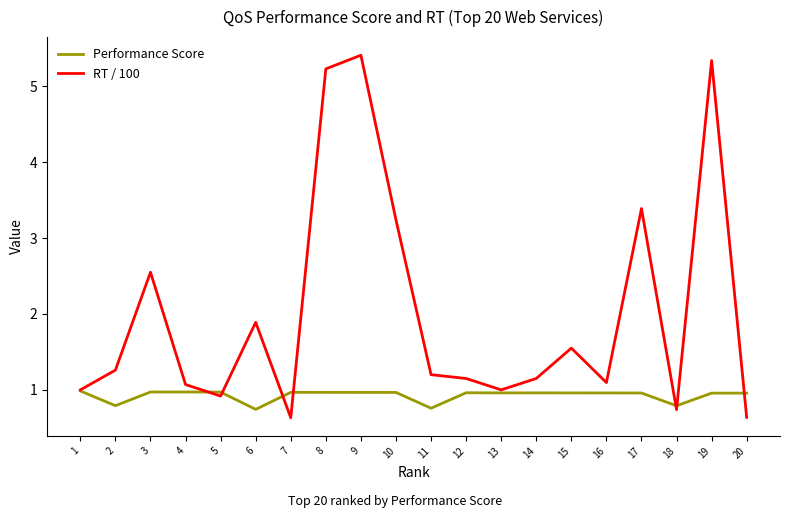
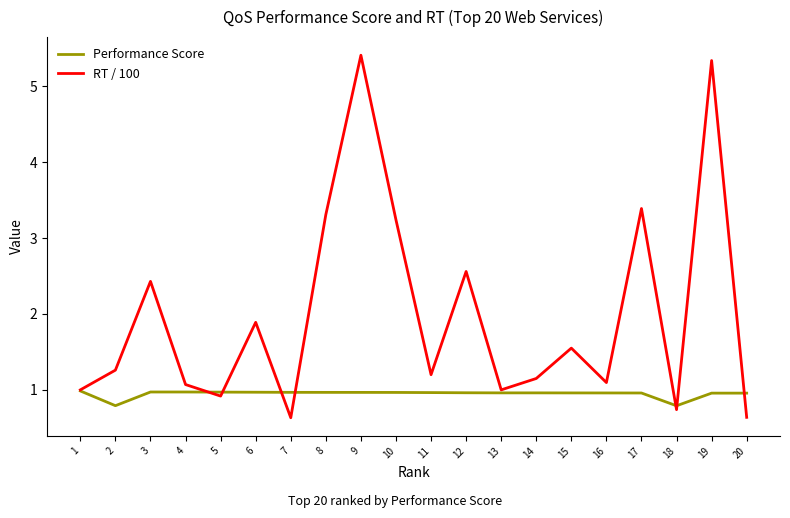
  {
    "Performance Score": {
      "2": 0.8,
      "3": 1.0,
      "4": 1.0,
      "5": 1.0,
-     "6": 0.7,
+     "6": 1.0,
      "7": 1.0,
      "8": 1.0,
      "9": 1.0,
      "10": 1.0,
-     "11": 0.8,
+     "11": 1.0,
      "12": 1.0,
      "13": 1.0,
      "14": 1.0,
      "15": 1.0,
      "16": 1.0,
      "17": 1.0,
      "18": 0.8,
      "19": 1.0,
      "20": 1.0
    },
    "RT / 100": {
      "2": 1.3,
-     "3": 2.6,
+     "3": 2.4,
      "4": 1.1,
      "5": 0.9,
      "6": 1.9,
      "7": 0.6,
-     "8": 5.2,
+     "8": 3.3,
      "9": 5.4,
      "10": 3.2,
      "11": 1.2,
-     "12": 1.2,
+     "12": 2.6,
      "13": 1.0,
      "14": 1.2,
      "15": 1.6,
      "16": 1.1,
      "17": 3.4,
      "18": 0.7,
      "19": 5.3,
      "20": 0.6
    }
  }
